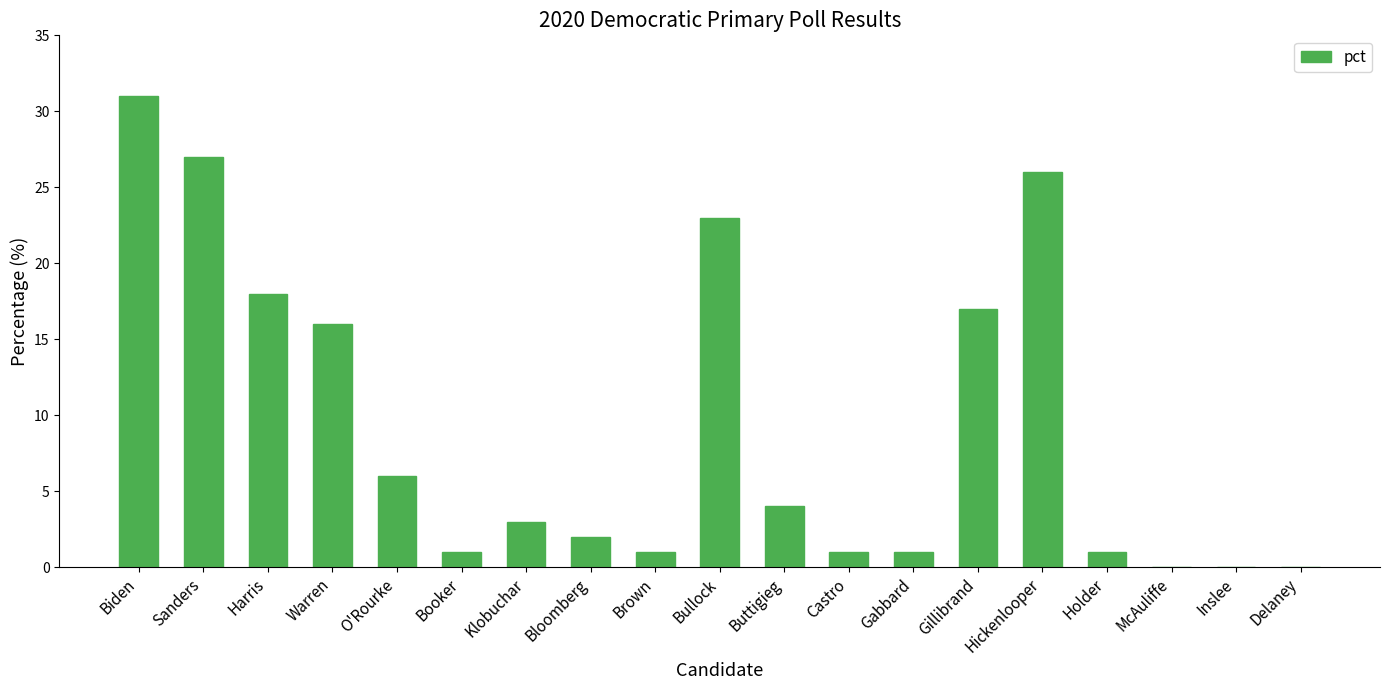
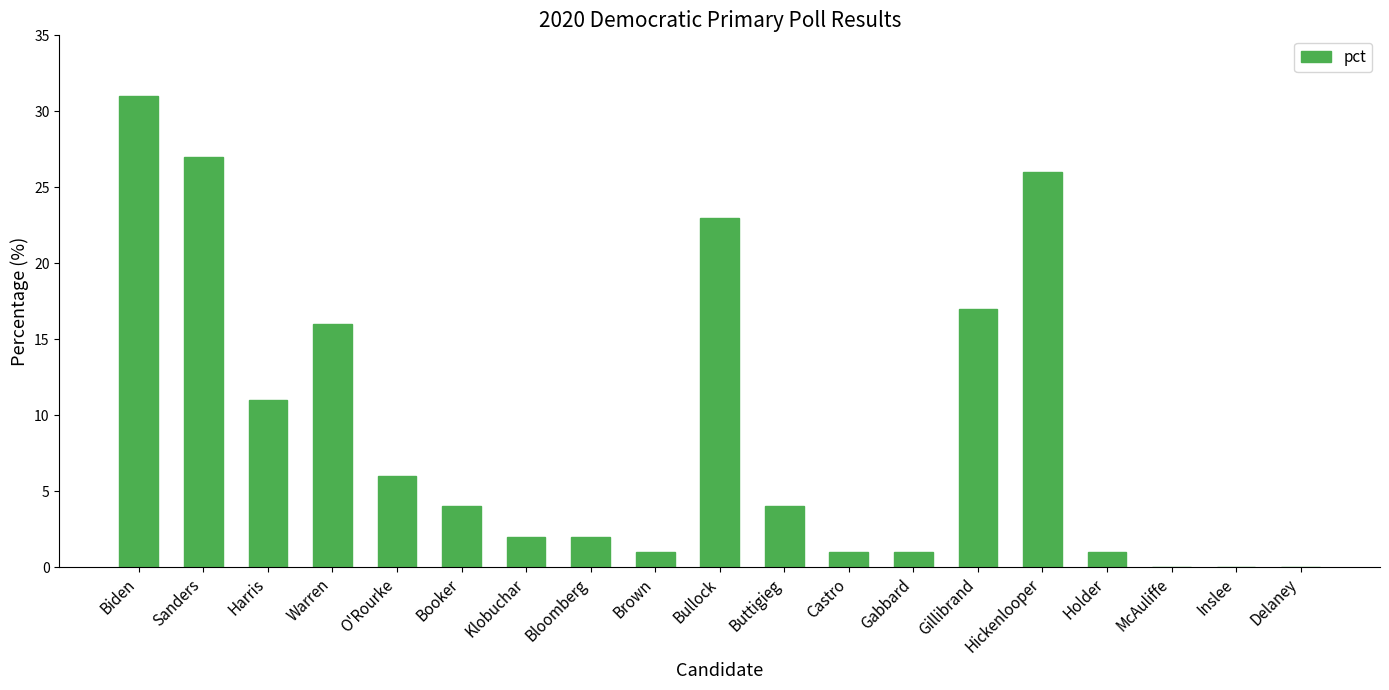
  {
    "Biden": 31,
    "Sanders": 27,
-   "Harris": 18,
+   "Harris": 11,
    "Warren": 16,
    "O'Rourke": 6,
-   "Booker": 1,
-   "Klobuchar": 3,
+   "Booker": 4,
+   "Klobuchar": 2,
    "Bloomberg": 2,
    "Brown": 1,
    "Bullock": 23,
    "Buttigieg": 4,
    "Castro": 1,
    "Gabbard": 1,
    "Gillibrand": 17,
    "Hickenlooper": 26,
    "Holder": 1,
    "McAuliffe": 0,
    "Inslee": 0,
    "Delaney": 0
  }
